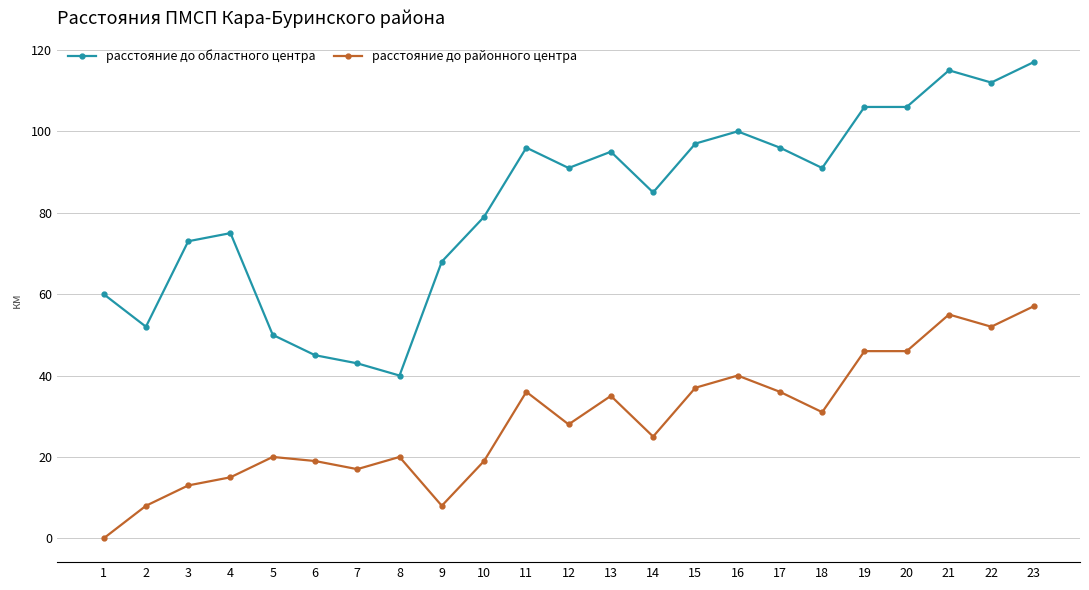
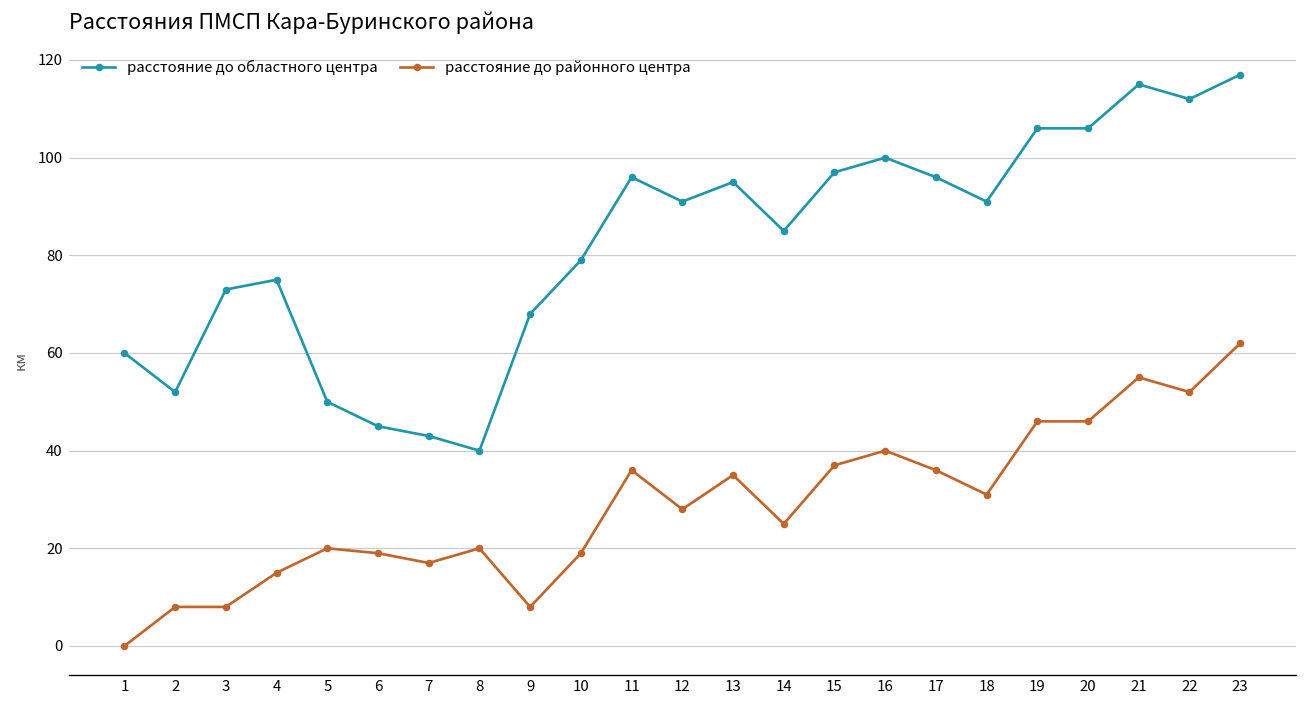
  {
    "расстояние до областного центра": {
      "1": 60,
      "2": 52,
      "3": 73,
      "4": 75,
      "5": 50,
      "6": 45,
      "7": 43,
      "8": 40,
      "9": 68,
      "10": 79,
      "11": 96,
      "12": 91,
      "13": 95,
      "14": 85,
      "15": 97,
      "16": 100,
      "17": 96,
      "18": 91,
      "19": 106,
      "20": 106,
      "21": 115,
      "22": 112,
      "23": 117
    },
    "расстояние до районного центра": {
      "1": 0,
      "2": 8,
-     "3": 13,
+     "3": 8,
      "4": 15,
      "5": 20,
      "6": 19,
      "7": 17,
      "8": 20,
      "9": 8,
      "10": 19,
      "11": 36,
      "12": 28,
      "13": 35,
      "14": 25,
      "15": 37,
      "16": 40,
      "17": 36,
      "18": 31,
      "19": 46,
      "20": 46,
      "21": 55,
      "22": 52,
-     "23": 57
+     "23": 62
    }
  }
